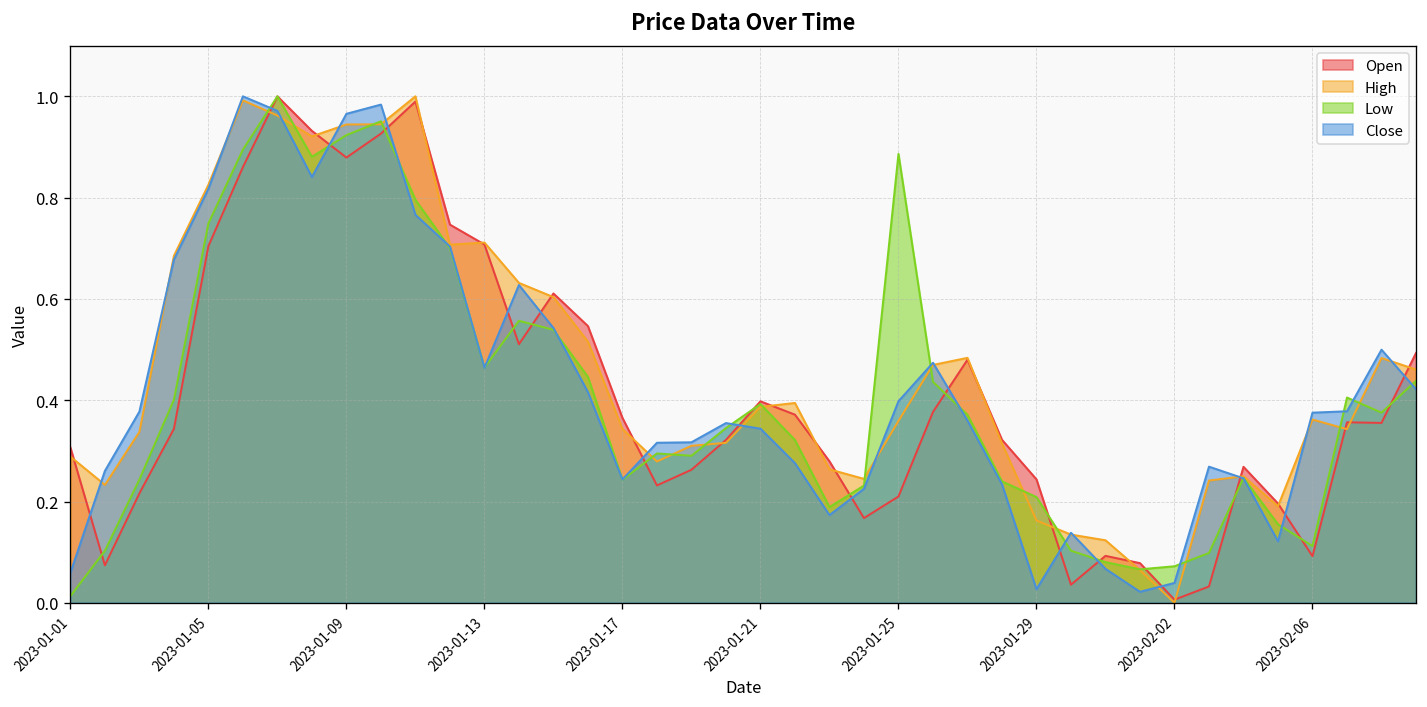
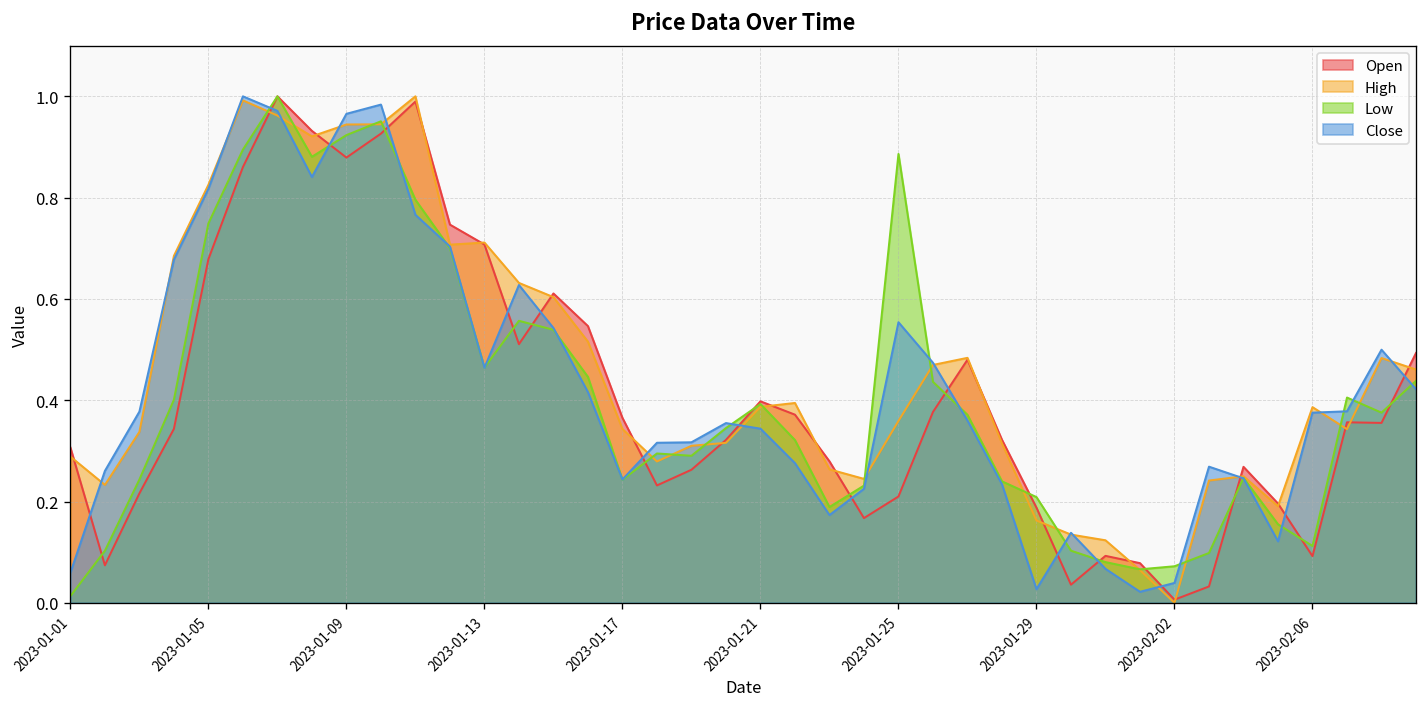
  {
    "Open": {
      "2023-01-01": 0.31,
-     "2023-01-05": 0.70,
+     "2023-01-05": 0.68,
      "2023-01-09": 0.88,
      "2023-01-17": 0.37,
      "2023-01-25": 0.21,
-     "2023-01-29": 0.24,
+     "2023-01-29": 0.19,
      "2023-02-02": 0.01,
      "2023-02-06": 0.09
    },
    "High": {
      "2023-01-01": 0.29,
      "2023-01-05": 0.83,
      "2023-01-09": 0.94,
      "2023-01-17": 0.34,
      "2023-01-25": 0.36,
      "2023-01-29": 0.16,
      "2023-02-02": 0.00,
-     "2023-02-06": 0.36
+     "2023-02-06": 0.39
    },
    "Low": {
      "2023-01-01": 0.01,
      "2023-01-05": 0.75,
      "2023-01-09": 0.92,
      "2023-01-25": 0.89,
      "2023-01-29": 0.21,
      "2023-02-02": 0.07,
      "2023-02-06": 0.11
    },
    "Close": {
      "2023-01-01": 0.06,
      "2023-01-05": 0.82,
      "2023-01-09": 0.97,
      "2023-01-21": 0.34,
-     "2023-01-25": 0.40,
+     "2023-01-25": 0.55,
      "2023-01-29": 0.03,
      "2023-02-02": 0.04,
      "2023-02-06": 0.38
    }
  }
